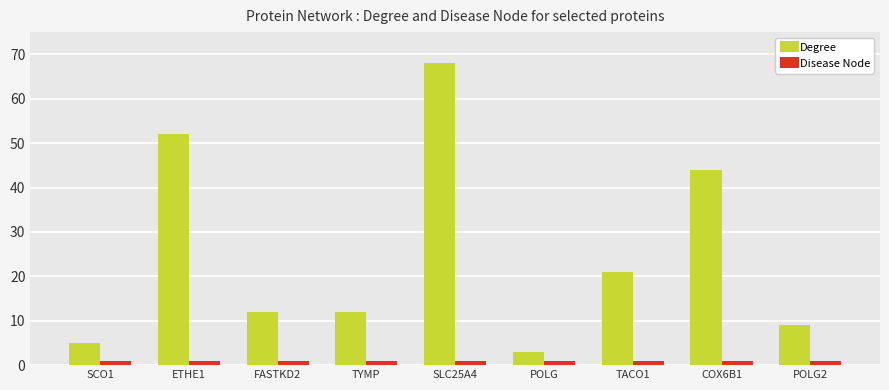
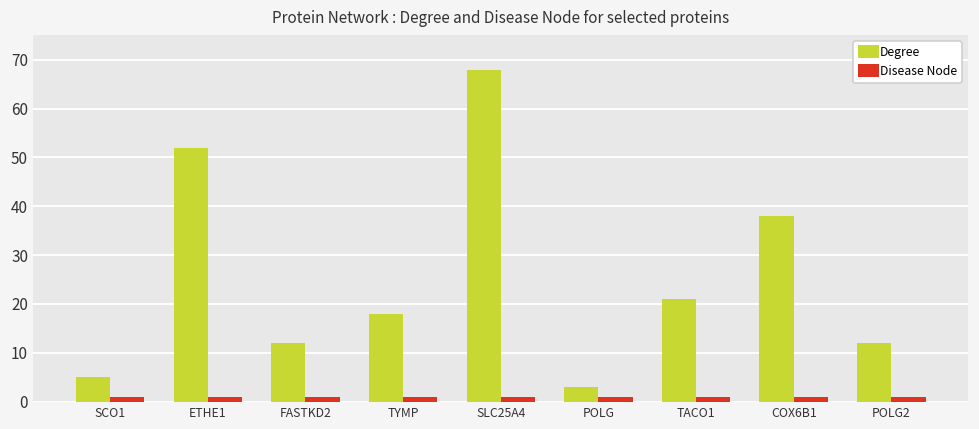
  {
    "Degree": {
      "SCO1": 5,
      "ETHE1": 52,
      "FASTKD2": 12,
-     "TYMP": 12,
+     "TYMP": 18,
      "SLC25A4": 68,
      "POLG": 3,
      "TACO1": 21,
-     "COX6B1": 44,
-     "POLG2": 9
+     "COX6B1": 38,
+     "POLG2": 12
    },
    "Disease Node": {
      "SCO1": 1,
      "ETHE1": 1,
      "FASTKD2": 1,
      "TYMP": 1,
      "SLC25A4": 1,
      "POLG": 1,
      "TACO1": 1,
      "COX6B1": 1,
      "POLG2": 1
    }
  }
